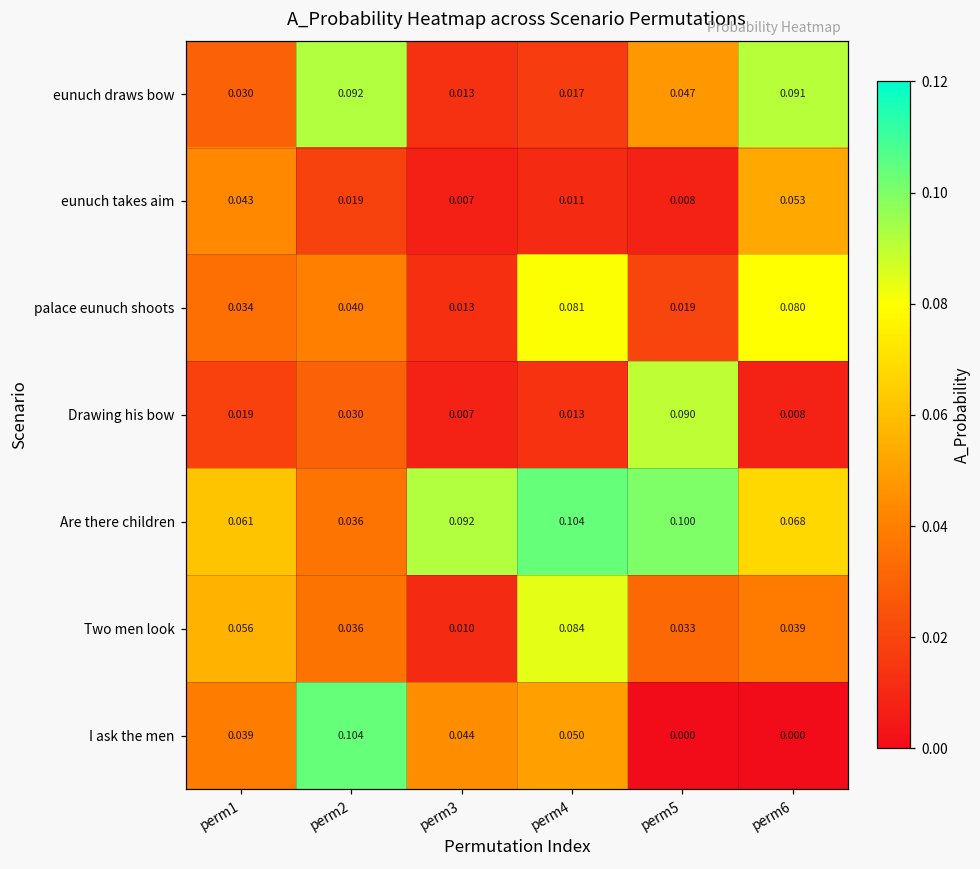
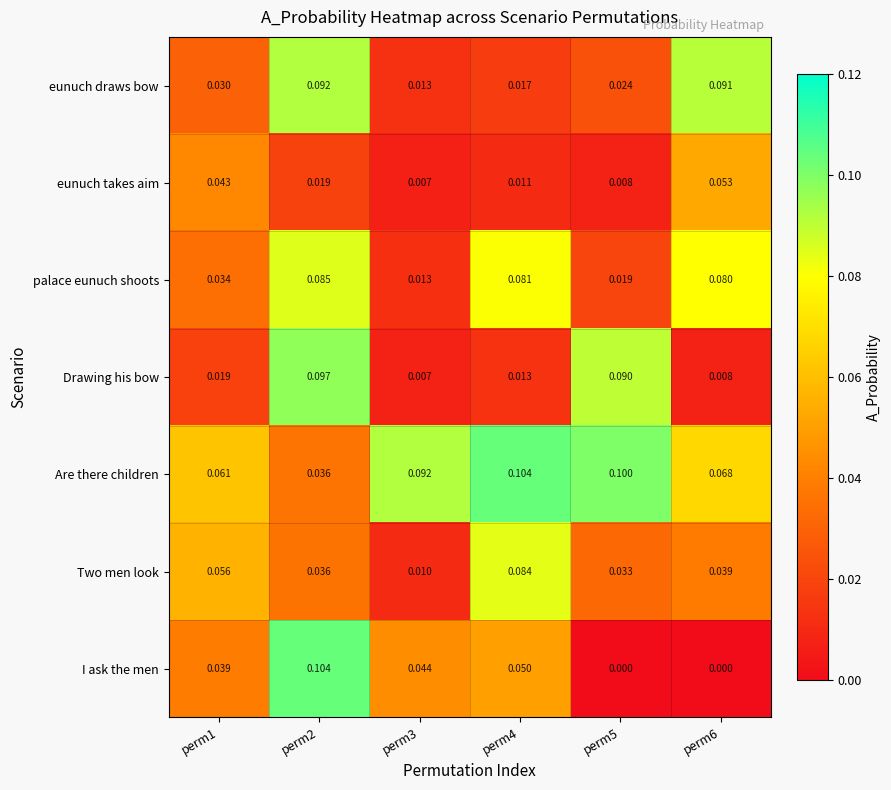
  {
    "eunuch draws bow": {
      "perm1": 0.030,
      "perm2": 0.092,
      "perm3": 0.013,
      "perm4": 0.017,
-     "perm5": 0.047,
+     "perm5": 0.024,
      "perm6": 0.091
    },
    "eunuch takes aim": {
      "perm1": 0.043,
      "perm2": 0.019,
      "perm3": 0.007,
      "perm4": 0.011,
      "perm5": 0.008,
      "perm6": 0.053
    },
    "palace eunuch shoots": {
      "perm1": 0.034,
-     "perm2": 0.040,
+     "perm2": 0.085,
      "perm3": 0.013,
      "perm4": 0.081,
      "perm5": 0.019,
      "perm6": 0.080
    },
    "Drawing his bow": {
      "perm1": 0.019,
-     "perm2": 0.030,
+     "perm2": 0.097,
      "perm3": 0.007,
      "perm4": 0.013,
      "perm5": 0.090,
      "perm6": 0.008
    },
    "Are there children": {
      "perm1": 0.061,
      "perm2": 0.036,
      "perm3": 0.092,
      "perm4": 0.104,
      "perm5": 0.100,
      "perm6": 0.068
    },
    "Two men look": {
      "perm1": 0.056,
      "perm2": 0.036,
      "perm3": 0.010,
      "perm4": 0.084,
      "perm5": 0.033,
      "perm6": 0.039
    },
    "I ask the men": {
      "perm1": 0.039,
      "perm2": 0.104,
      "perm3": 0.044,
      "perm4": 0.050,
      "perm5": 0.000,
      "perm6": 0.000
    }
  }
